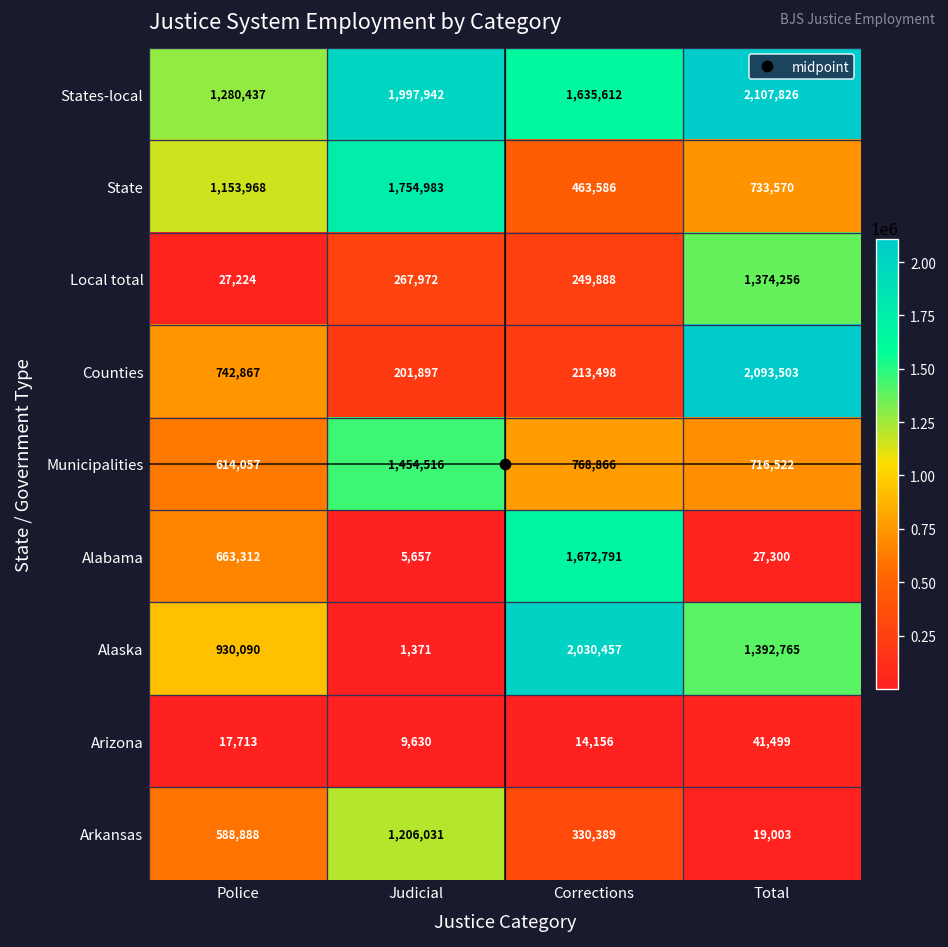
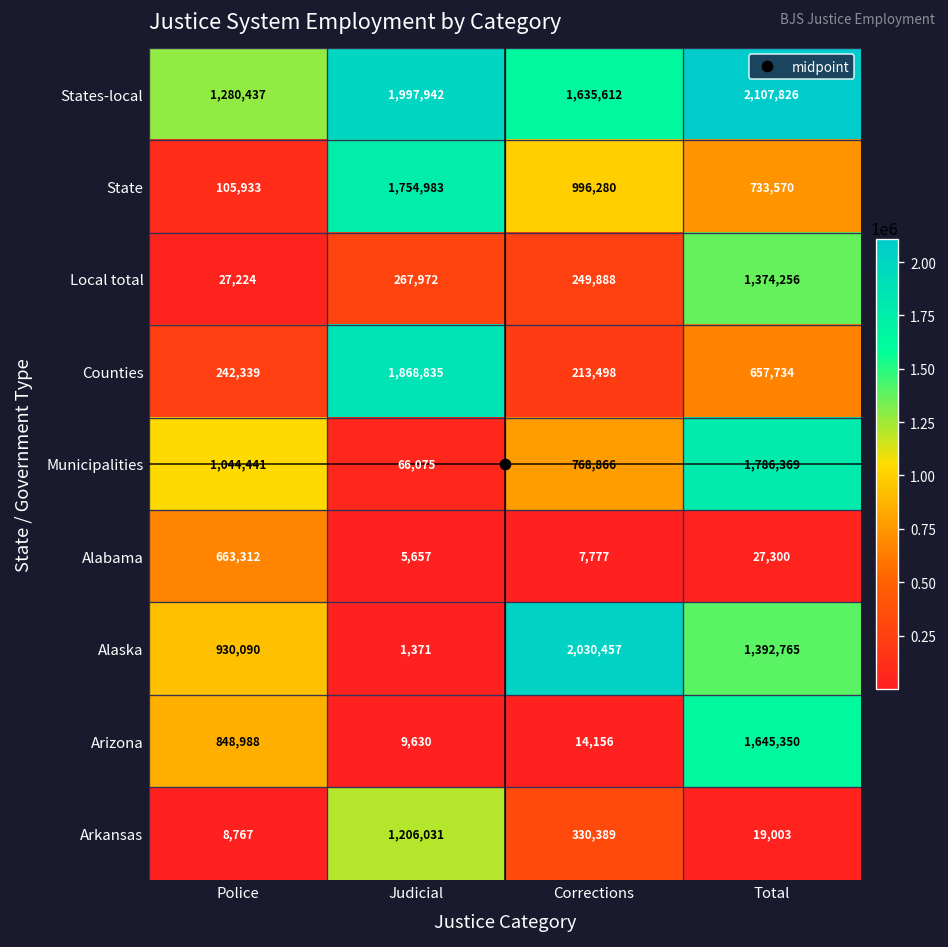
  {
    "States-local": {
      "Police": "1,280,437",
      "Judicial": "1,997,942",
      "Corrections": "1,635,612",
      "Total": "2,107,826"
    },
    "State": {
-     "Police": "1,153,968",
+     "Police": "105,933",
      "Judicial": "1,754,983",
-     "Corrections": "463,586",
+     "Corrections": "996,280",
      "Total": "733,570"
    },
    "Local total": {
      "Police": "27,224",
      "Judicial": "267,972",
      "Corrections": "249,888",
      "Total": "1,374,256"
    },
    "Counties": {
-     "Police": "742,867",
-     "Judicial": "201,897",
+     "Police": "242,339",
+     "Judicial": "1,868,835",
      "Corrections": "213,498",
-     "Total": "2,093,503"
+     "Total": "657,734"
    },
    "Municipalities": {
-     "Police": "614,057",
-     "Judicial": "1,454,516",
+     "Police": "1,044,441",
+     "Judicial": "66,075",
      "Corrections": "768,866",
-     "Total": "716,522"
+     "Total": "1,786,369"
    },
    "Alabama": {
      "Police": "663,312",
      "Judicial": "5,657",
-     "Corrections": "1,672,791",
+     "Corrections": "7,777",
      "Total": "27,300"
    },
    "Alaska": {
      "Police": "930,090",
      "Judicial": "1,371",
      "Corrections": "2,030,457",
      "Total": "1,392,765"
    },
    "Arizona": {
-     "Police": "17,713",
+     "Police": "848,988",
      "Judicial": "9,630",
      "Corrections": "14,156",
-     "Total": "41,499"
+     "Total": "1,645,350"
    },
    "Arkansas": {
-     "Police": "588,888",
+     "Police": "8,767",
      "Judicial": "1,206,031",
      "Corrections": "330,389",
      "Total": "19,003"
    }
  }
